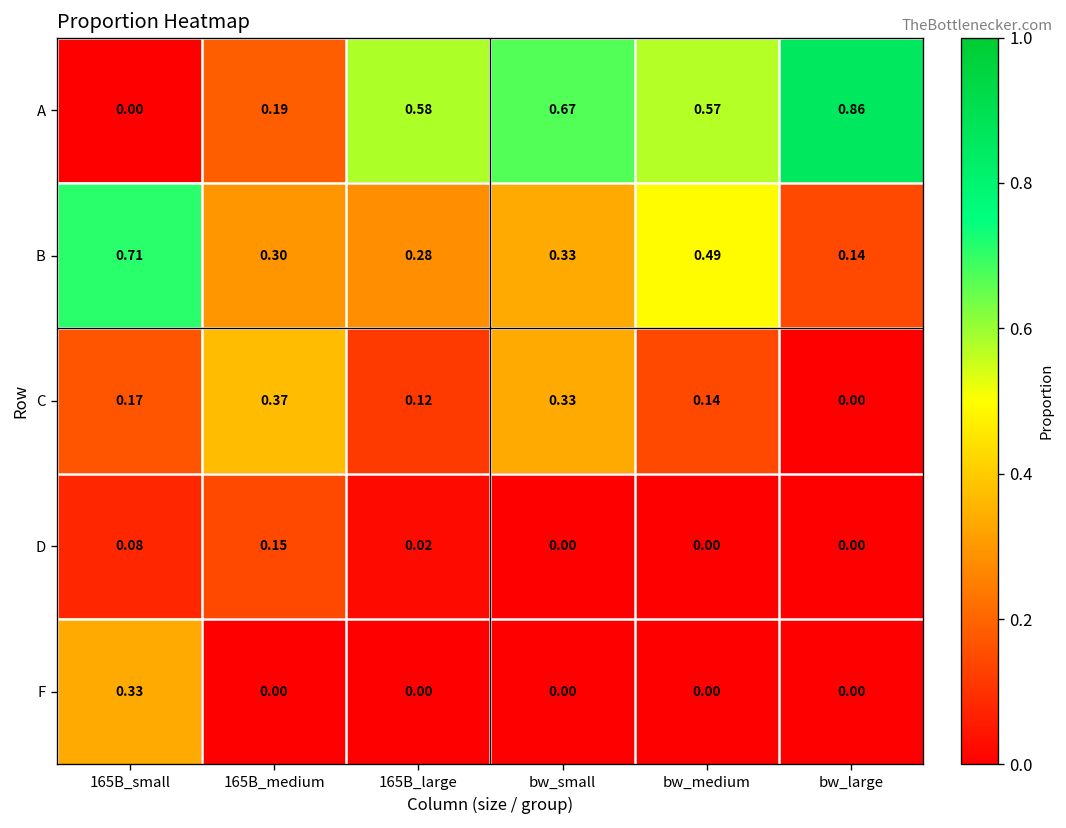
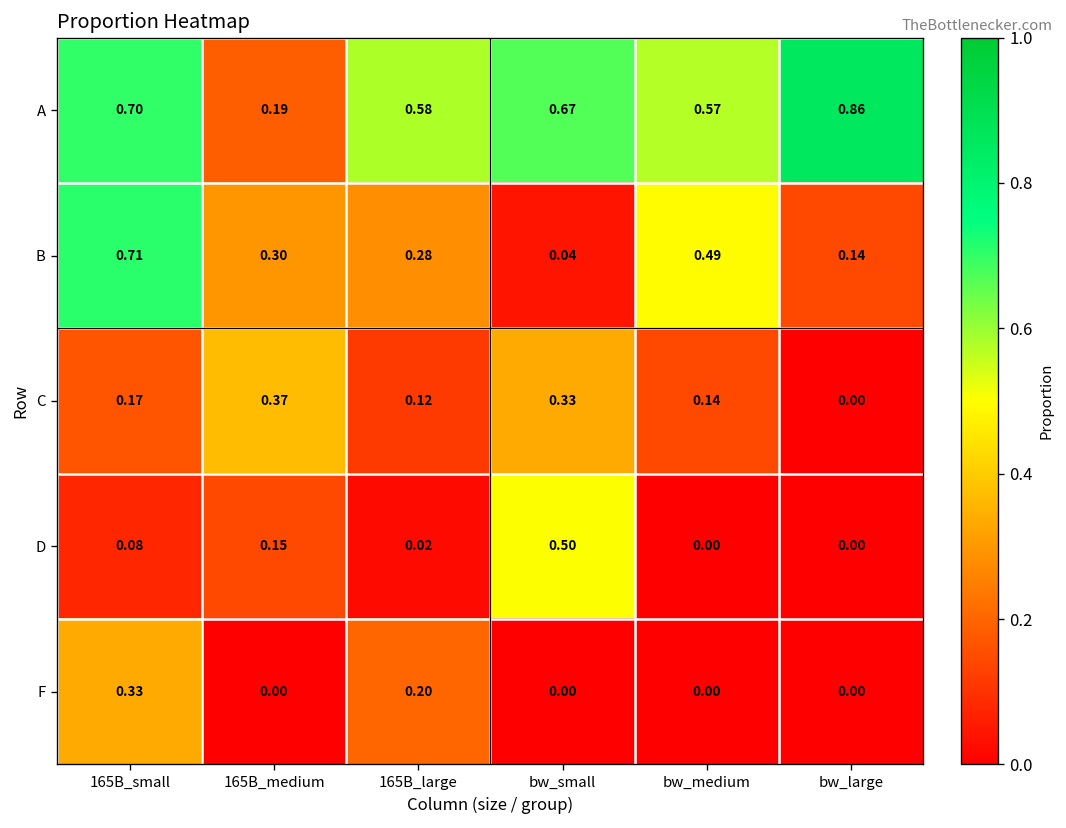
  {
    "A": {
-     "165B_small": 0.00,
+     "165B_small": 0.70,
      "165B_medium": 0.19,
      "165B_large": 0.58,
      "bw_small": 0.67,
      "bw_medium": 0.57,
      "bw_large": 0.86
    },
    "B": {
      "165B_small": 0.71,
      "165B_medium": 0.30,
      "165B_large": 0.28,
-     "bw_small": 0.33,
+     "bw_small": 0.04,
      "bw_medium": 0.49,
      "bw_large": 0.14
    },
    "C": {
      "165B_small": 0.17,
      "165B_medium": 0.37,
      "165B_large": 0.12,
      "bw_small": 0.33,
      "bw_medium": 0.14,
      "bw_large": 0.00
    },
    "D": {
      "165B_small": 0.08,
      "165B_medium": 0.15,
      "165B_large": 0.02,
-     "bw_small": 0.00,
+     "bw_small": 0.50,
      "bw_medium": 0.00,
      "bw_large": 0.00
    },
    "F": {
      "165B_small": 0.33,
      "165B_medium": 0.00,
-     "165B_large": 0.00,
+     "165B_large": 0.20,
      "bw_small": 0.00,
      "bw_medium": 0.00,
      "bw_large": 0.00
    }
  }
